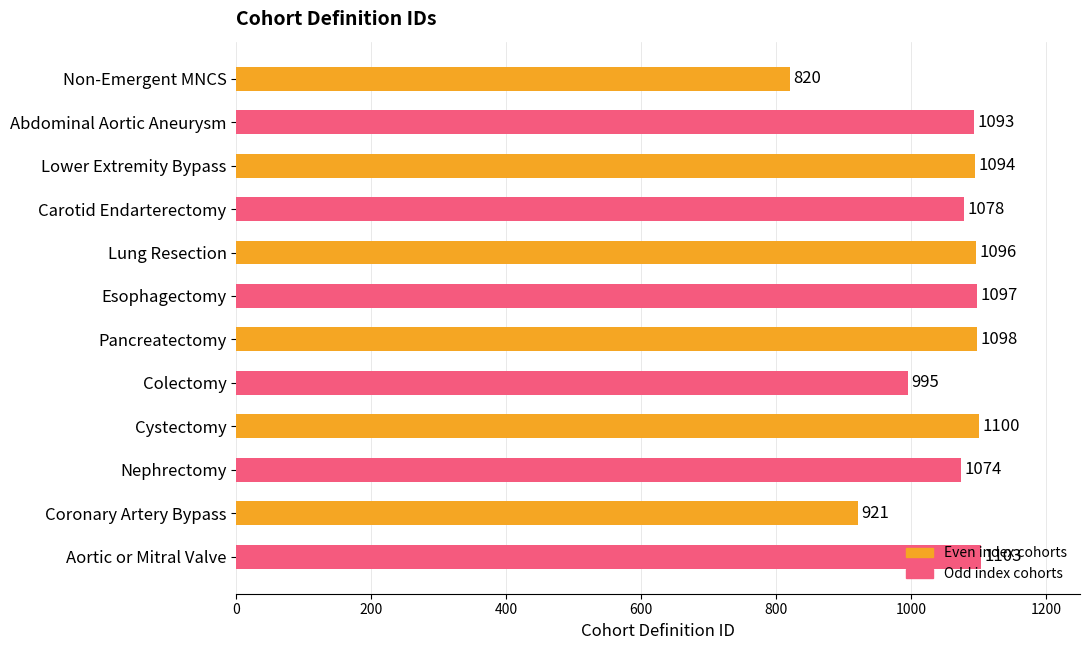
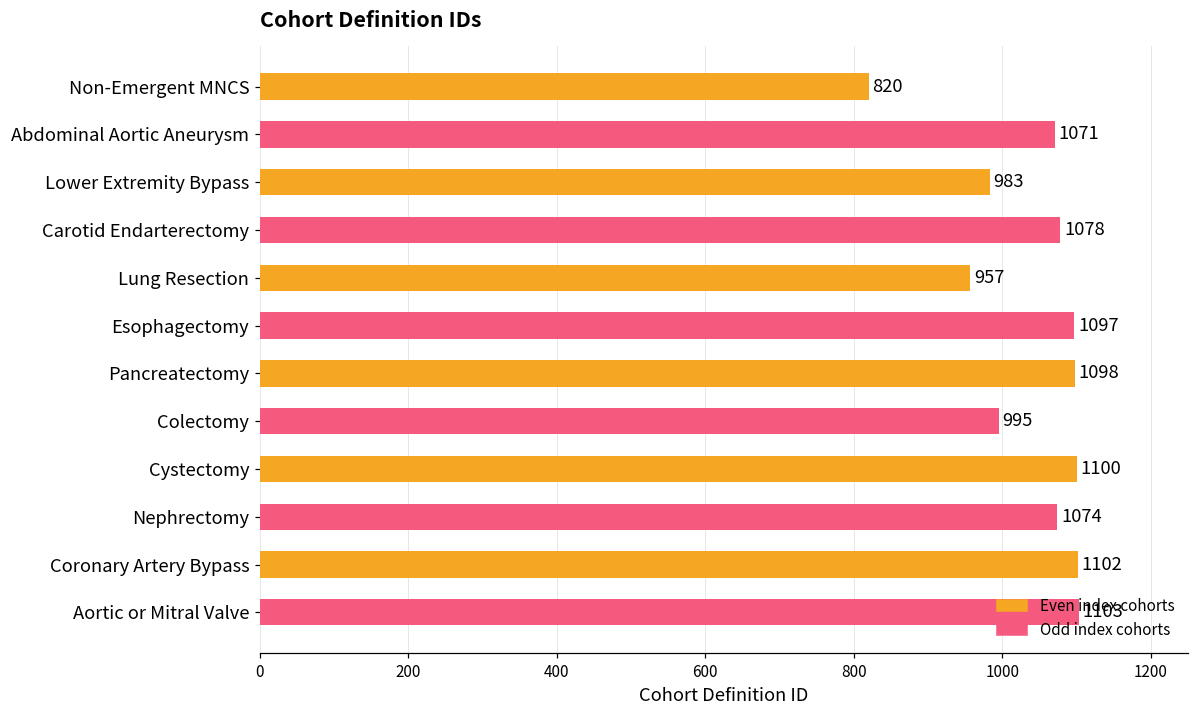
  {
    "Non-Emergent MNCS": 820,
-   "Abdominal Aortic Aneurysm": 1093,
-   "Lower Extremity Bypass": 1094,
+   "Abdominal Aortic Aneurysm": 1071,
+   "Lower Extremity Bypass": 983,
    "Carotid Endarterectomy": 1078,
-   "Lung Resection": 1096,
+   "Lung Resection": 957,
    "Esophagectomy": 1097,
    "Pancreatectomy": 1098,
    "Colectomy": 995,
    "Cystectomy": 1100,
    "Nephrectomy": 1074,
-   "Coronary Artery Bypass": 921,
+   "Coronary Artery Bypass": 1102,
    "Aortic or Mitral Valve": 1103
  }
